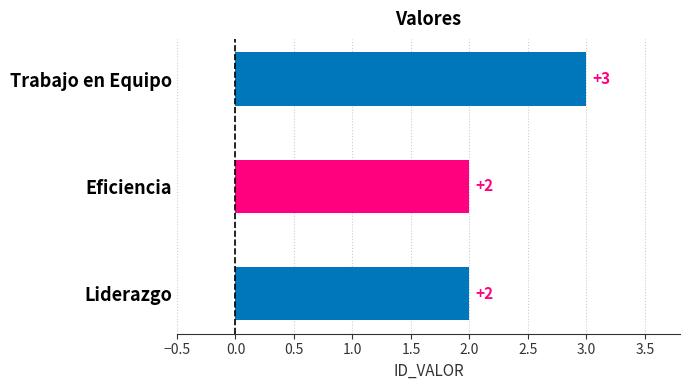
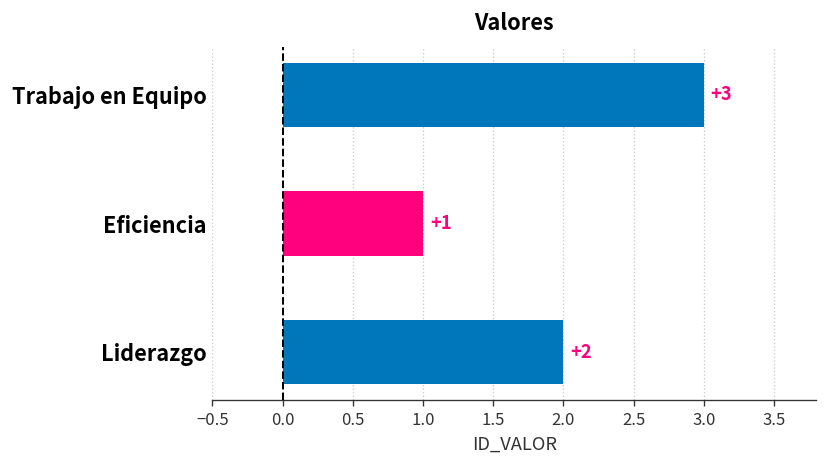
  {
    "Trabajo en Equipo": "+3",
-   "Eficiencia": "+2",
+   "Eficiencia": "+1",
    "Liderazgo": "+2"
  }
